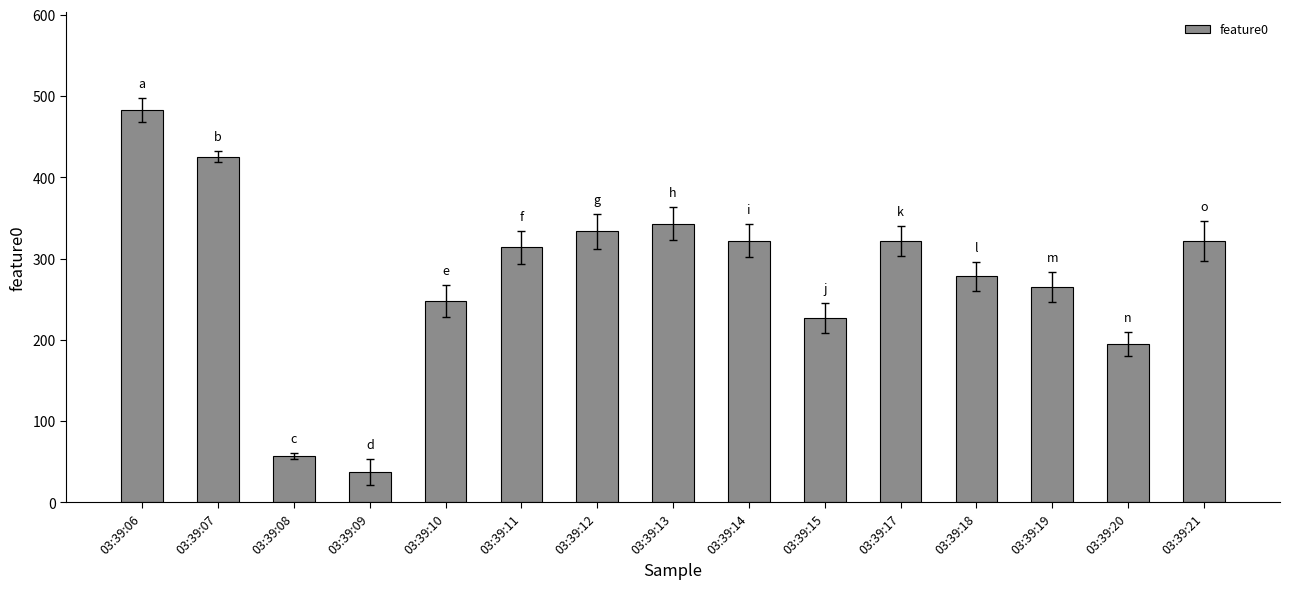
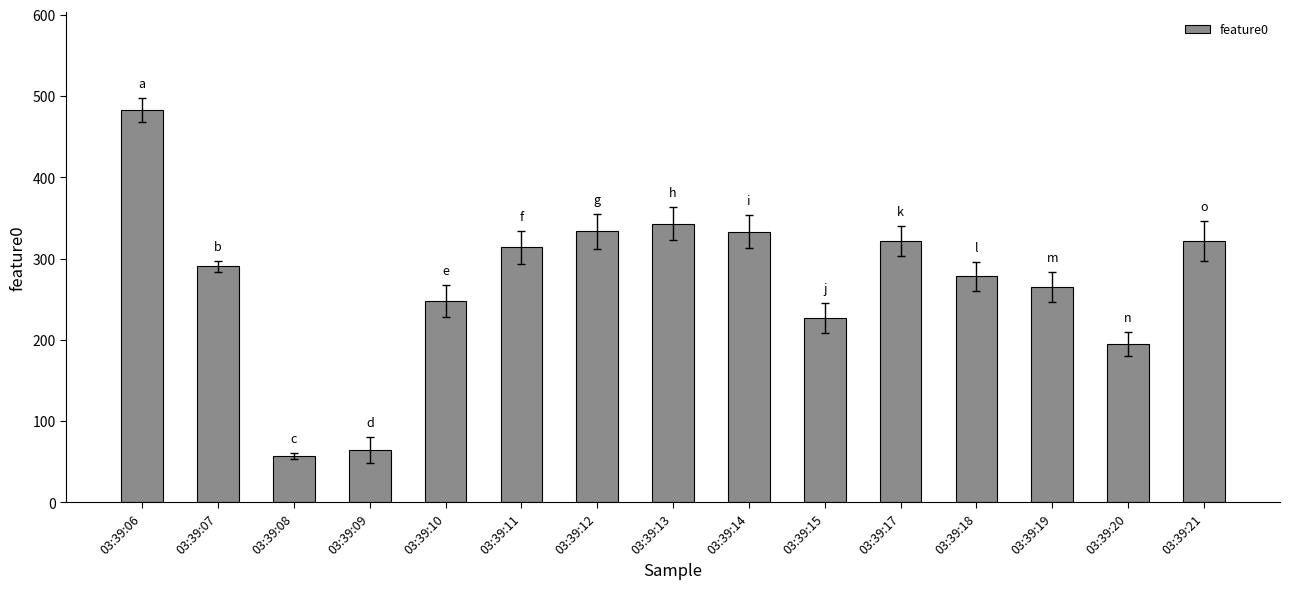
  {
    "feature0": {
      "03:39:06": 480,
-     "03:39:07": 420,
+     "03:39:07": 290,
      "03:39:08": 60,
-     "03:39:09": 40,
+     "03:39:09": 60,
      "03:39:10": 250,
      "03:39:11": 310,
      "03:39:12": 330,
      "03:39:13": 340,
-     "03:39:14": 320,
+     "03:39:14": 330,
      "03:39:15": 230,
      "03:39:17": 320,
      "03:39:18": 280,
      "03:39:19": 260,
      "03:39:20": 190,
      "03:39:21": 320
    }
  }
